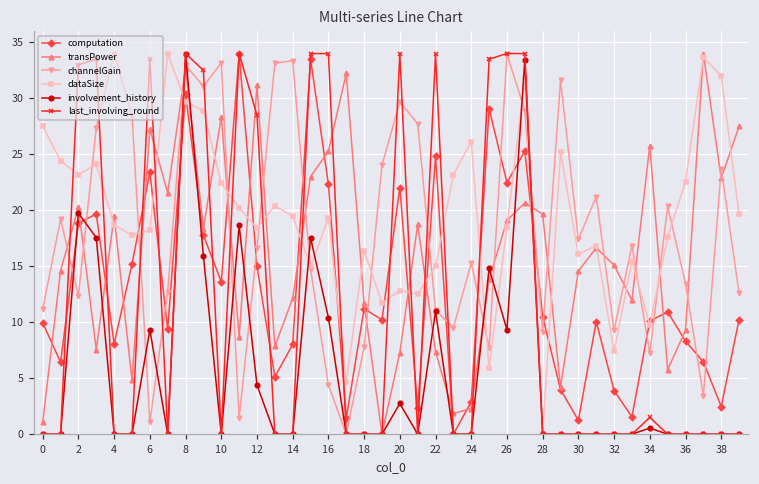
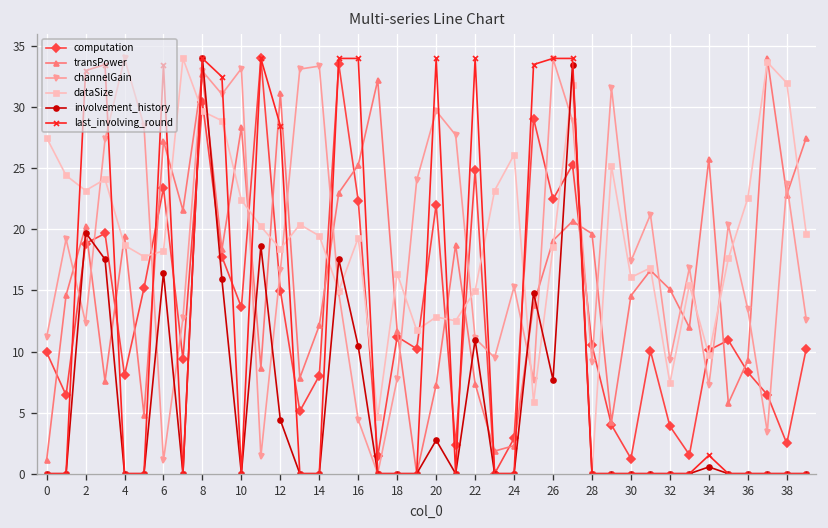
  {
    "involvement_history": {
      "2": 19.7,
-     "6": 9.3,
+     "6": 16.5,
      "12": 4.4,
      "16": 10.4,
      "20": 2.7,
-     "26": 9.3,
+     "26": 7.7,
      "34": 0.5
    }
  }
